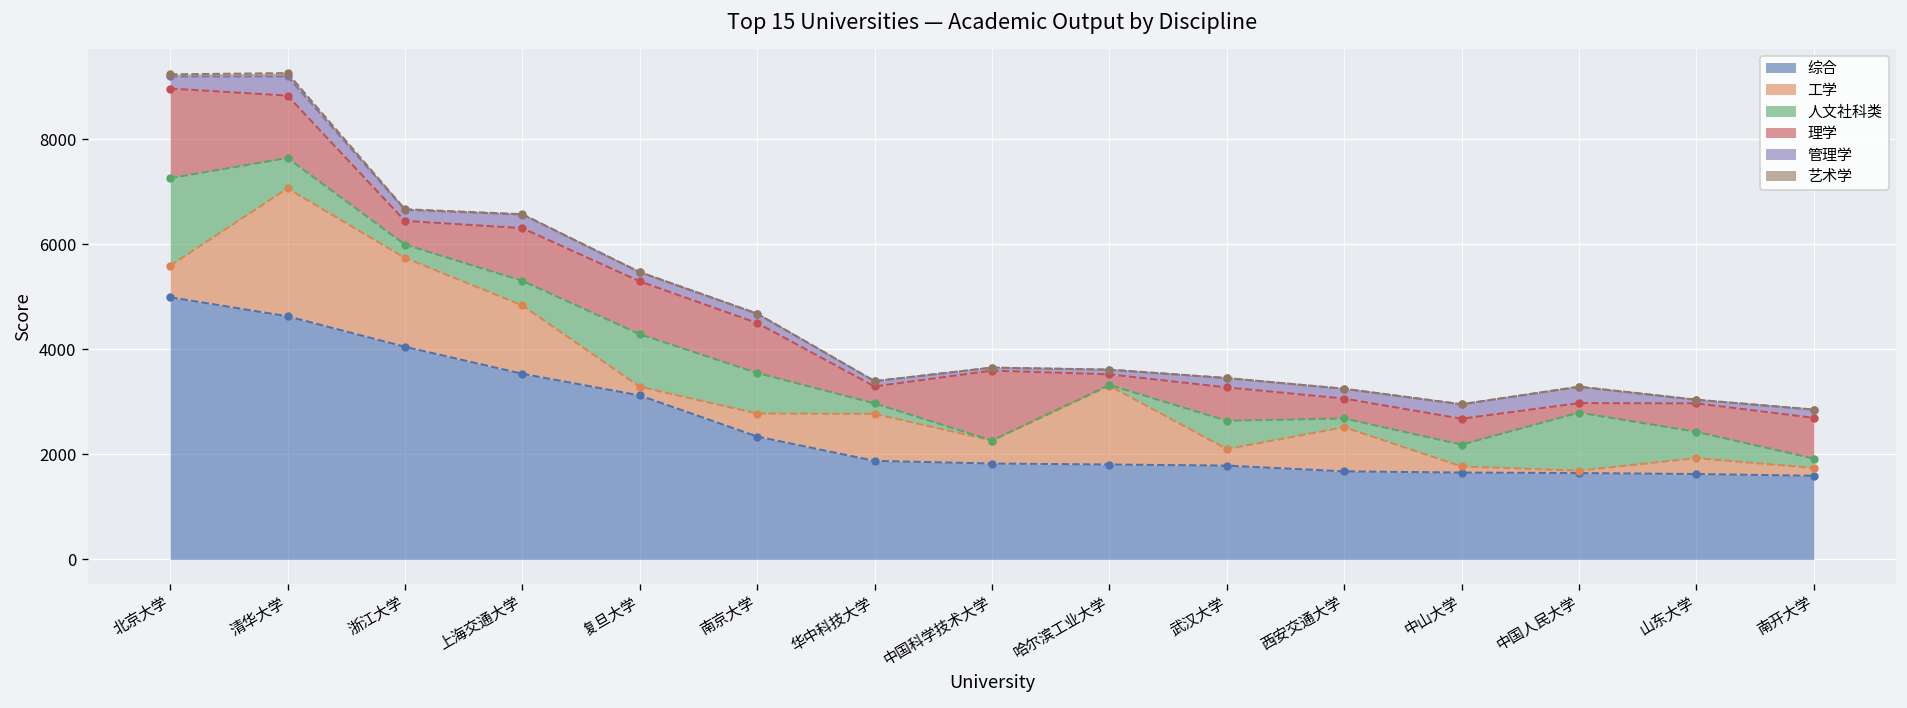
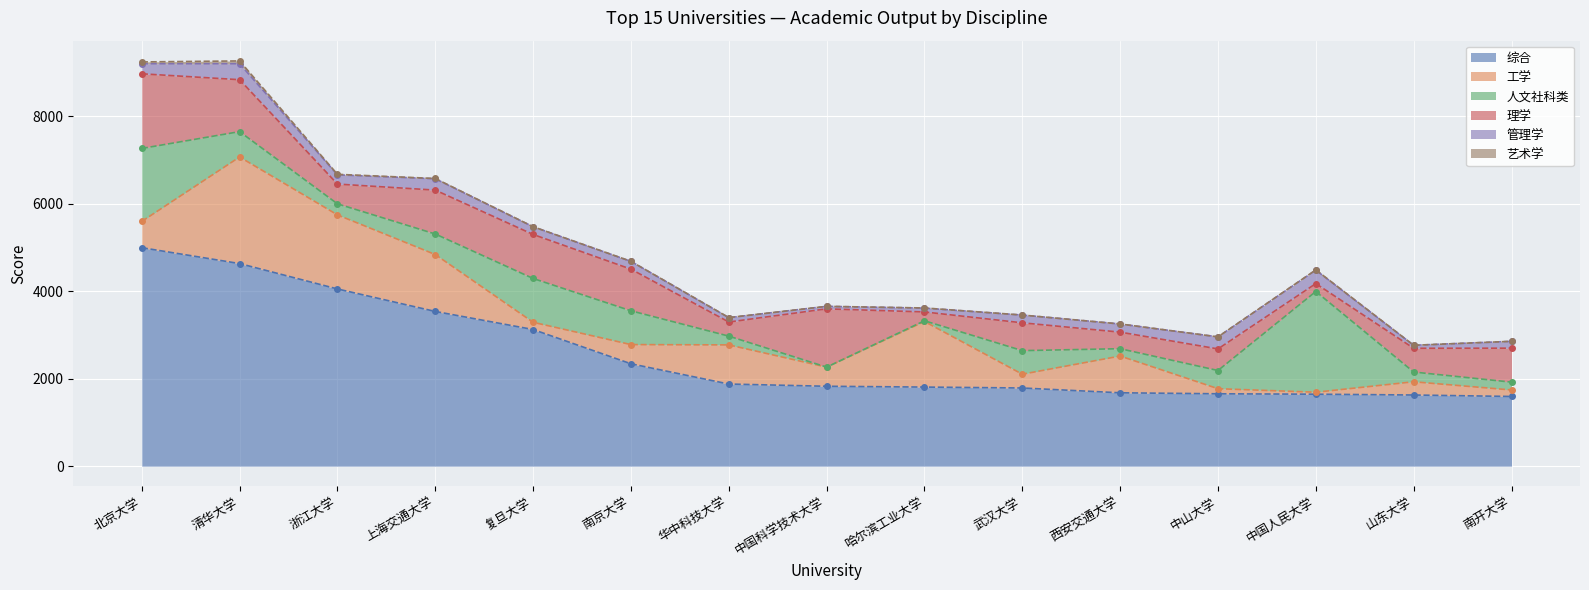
  {
    "人文社科类": {
      "北京大学": 1700,
      "清华大学": 600,
      "浙江大学": 300,
      "上海交通大学": 500,
      "复旦大学": 1000,
      "南京大学": 800,
      "华中科技大学": 200,
      "武汉大学": 500,
      "西安交通大学": 200,
      "中山大学": 400,
-     "中国人民大学": 1100,
-     "山东大学": 500,
+     "中国人民大学": 2300,
+     "山东大学": 200,
      "南开大学": 200
    }
  }
